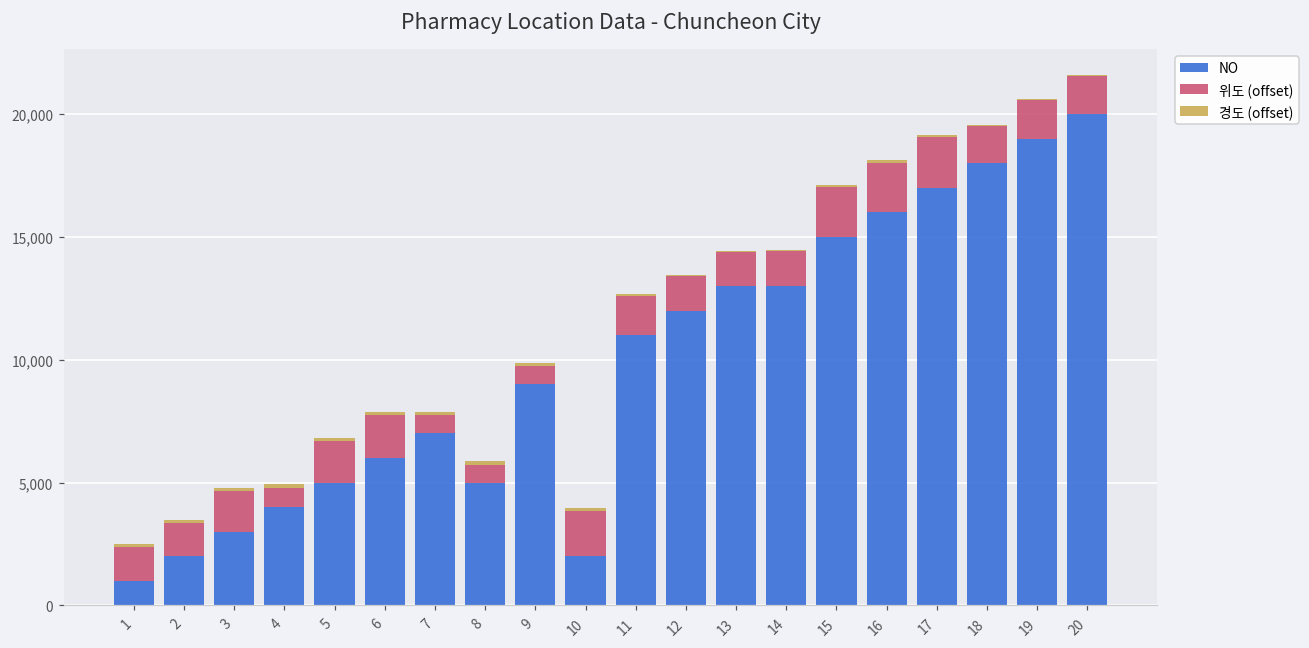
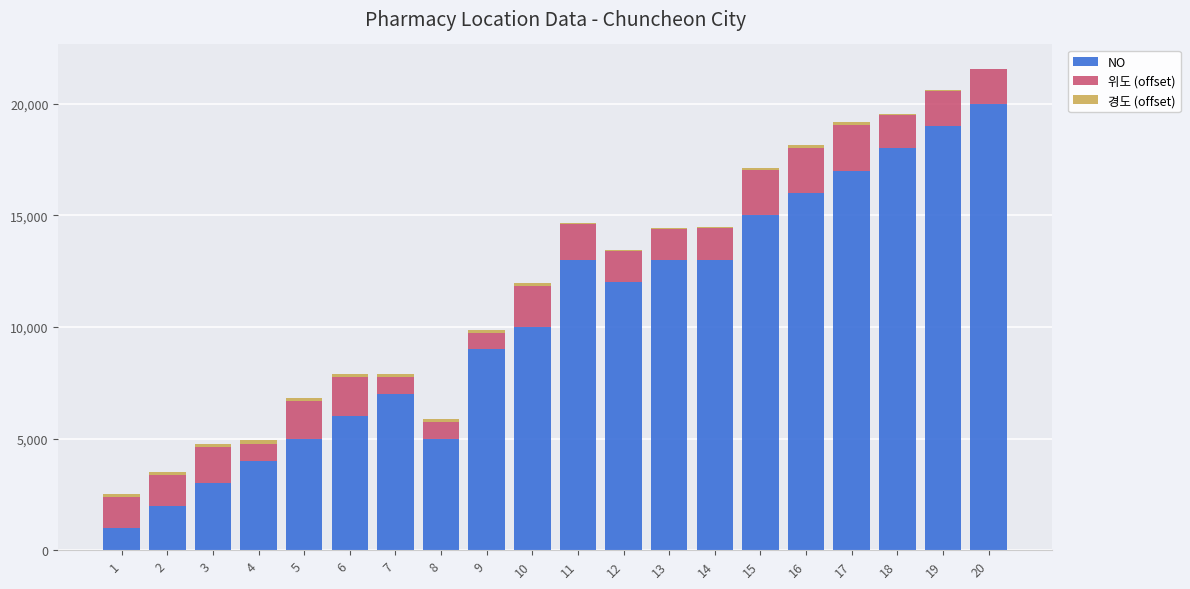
  {
    "NO": {
      "1": "1,000",
      "2": "2,000",
      "3": "3,000",
      "4": "4,000",
      "5": "5,000",
      "6": "6,000",
      "7": "7,000",
      "8": "5,000",
      "9": "9,000",
-     "10": "2,000",
-     "11": "11,000",
+     "10": "10,000",
+     "11": "13,000",
      "12": "12,000",
      "13": "13,000",
      "14": "13,000",
      "15": "15,000",
      "16": "16,000",
      "17": "17,000",
      "18": "18,000",
      "19": "19,000",
      "20": "20,000"
    },
    "위도 (offset)": {
      "1": "1,400",
      "2": "1,400",
      "3": "1,600",
      "4": "800",
      "5": "1,700",
      "6": "1,800",
      "7": "700",
      "8": "700",
      "9": "700",
      "10": "1,800",
      "11": "1,600",
      "12": "1,400",
      "13": "1,400",
      "14": "1,400",
      "15": "2,000",
      "16": "2,000",
      "17": "2,100",
      "18": "1,500",
      "19": "1,600",
      "20": "1,500"
    },
    "경도 (offset)": {
      "1": "100",
      "2": "100",
      "3": "100",
      "4": "200",
      "5": "100",
      "6": "100",
      "7": "100",
      "8": "100",
      "9": "100",
      "10": "100"
    }
  }
